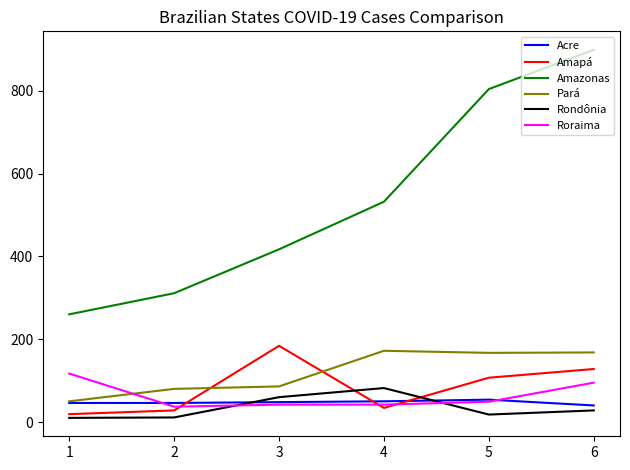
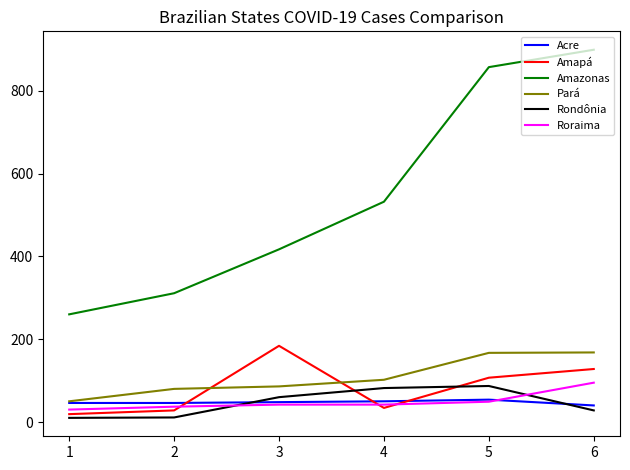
  {
    "Acre": {
      "2": 50,
      "4": 50,
      "6": 40
    },
    "Amapá": {
      "1": 20,
      "2": 30,
      "3": 180,
      "4": 30,
      "5": 110,
      "6": 130
    },
    "Amazonas": {
      "1": 260,
      "2": 310,
      "3": 420,
      "4": 530,
-     "5": 800
+     "5": 860
    },
    "Pará": {
      "2": 80,
      "3": 90,
-     "4": 170,
+     "4": 100,
      "5": 170,
      "6": 170
    },
    "Rondônia": {
      "1": 10,
      "2": 10,
      "3": 60,
      "4": 80,
-     "5": 20,
+     "5": 90,
      "6": 30
    },
    "Roraima": {
-     "1": 120,
+     "1": 30,
      "2": 40,
      "4": 40,
      "6": 100
    }
  }
